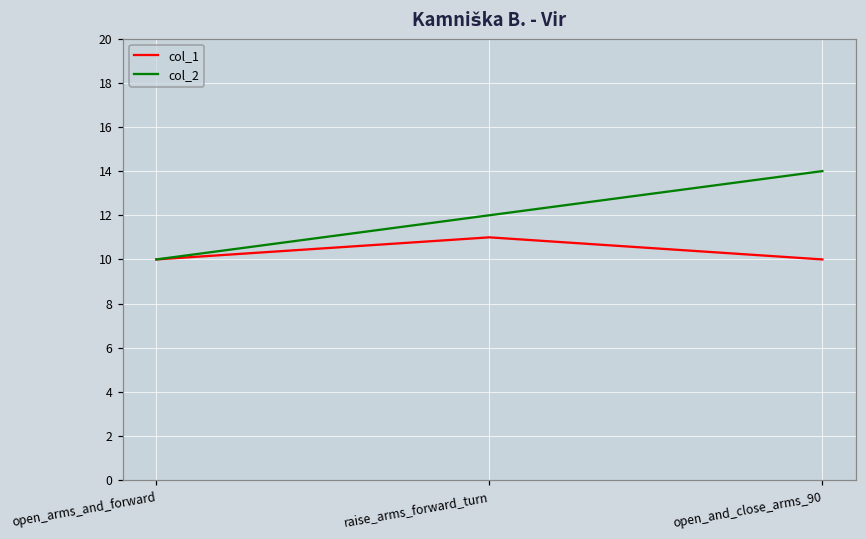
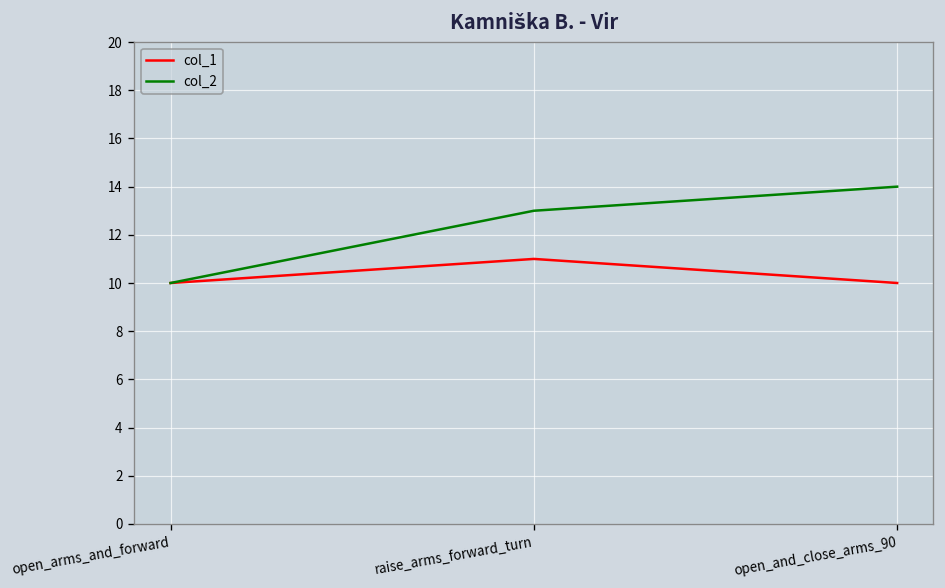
  {
    "col_1": {
      "raise_arms_forward_turn": 11,
      "open_and_close_arms_90": 10
    },
    "col_2": {
-     "raise_arms_forward_turn": 12,
+     "raise_arms_forward_turn": 13,
      "open_and_close_arms_90": 14
    }
  }
